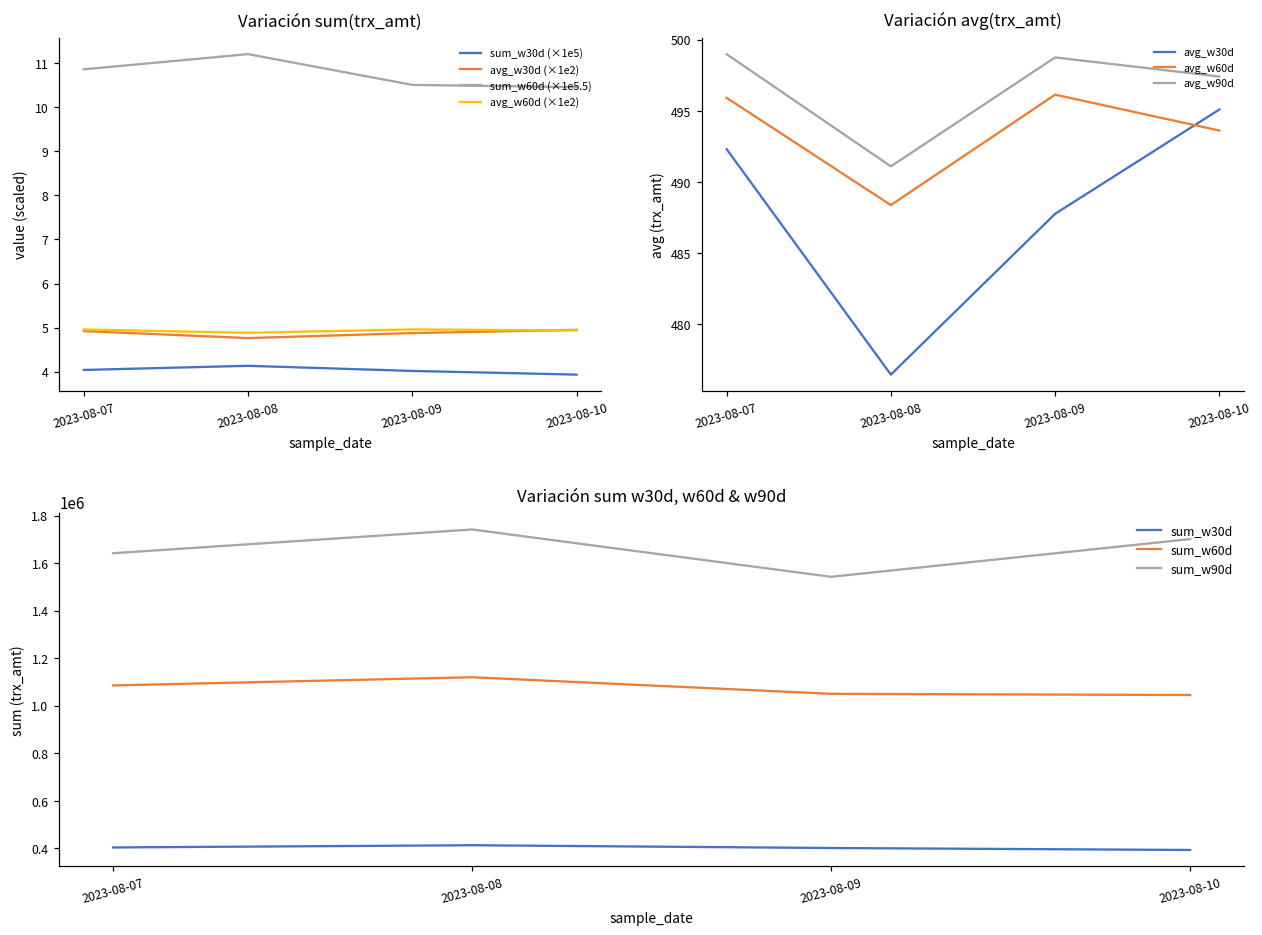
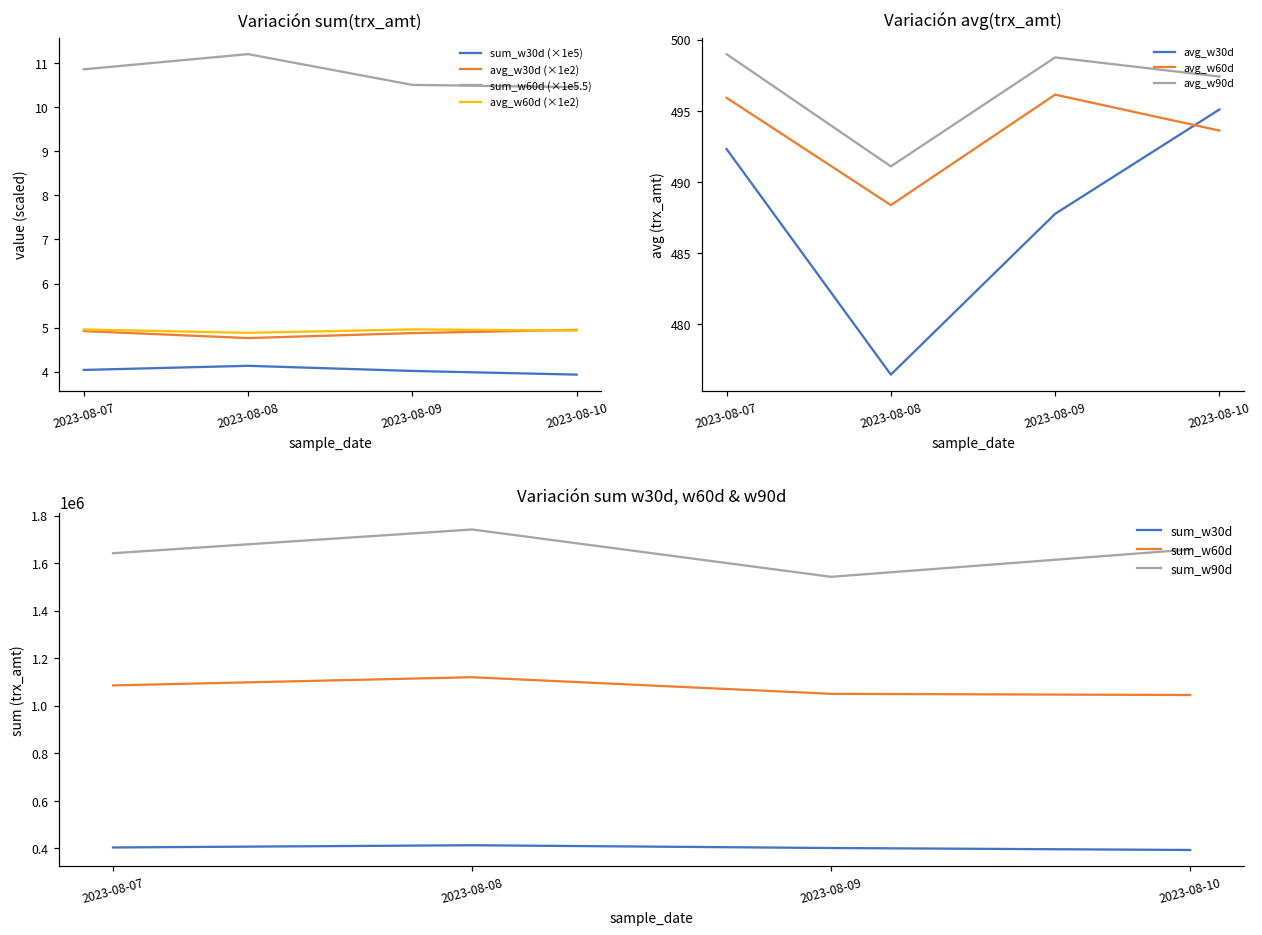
  {
    "Variación sum(trx_amt)": {
      "sum_w30d (×1e5)": {
        "2023-08-07": 4.0,
        "2023-08-08": 4.1,
        "2023-08-09": 4.0,
        "2023-08-10": 3.9
      },
      "avg_w30d (×1e2)": {
        "2023-08-08": 4.8,
        "2023-08-09": 4.9
      },
      "sum_w60d (×1e5.5)": {
        "2023-08-07": 10.9,
        "2023-08-08": 11.2,
        "2023-08-09": 10.5,
        "2023-08-10": 10.5
      },
      "avg_w60d (×1e2)": {
        "2023-08-08": 4.9,
        "2023-08-09": 5.0
      }
    },
    "Variación avg(trx_amt)": {
      "avg_w30d": {
        "2023-08-07": 492.3,
        "2023-08-08": 476.5,
        "2023-08-09": 487.8,
        "2023-08-10": 495.1
      },
      "avg_w60d": {
        "2023-08-07": 495.9,
        "2023-08-08": 488.4,
        "2023-08-09": 496.1,
        "2023-08-10": 493.6
      },
      "avg_w90d": {
        "2023-08-07": 499.0,
        "2023-08-08": 491.1,
        "2023-08-09": 498.8,
        "2023-08-10": 497.4
      }
    },
    "Variación sum w30d, w60d & w90d": {
      "sum_w30d": {
        "2023-08-07": 400000,
        "2023-08-08": 410000,
        "2023-08-09": 400000,
        "2023-08-10": 390000
      },
      "sum_w60d": {
        "2023-08-07": 1090000,
        "2023-08-08": 1120000,
        "2023-08-09": 1050000,
        "2023-08-10": 1050000
      },
      "sum_w90d": {
        "2023-08-07": 1640000,
        "2023-08-08": 1740000,
        "2023-08-09": 1540000,
-       "2023-08-10": 1700000
+       "2023-08-10": 1660000
      }
    }
  }
